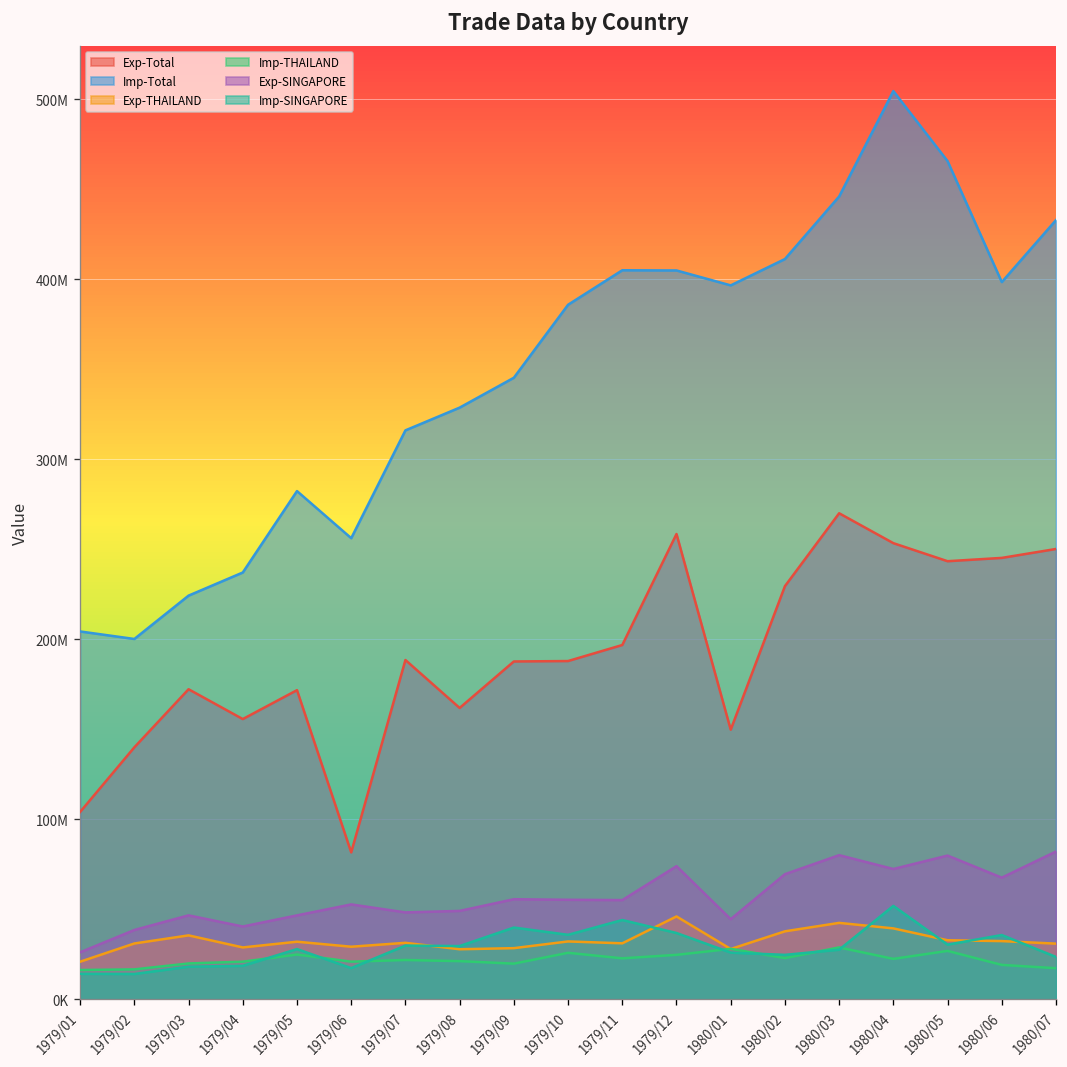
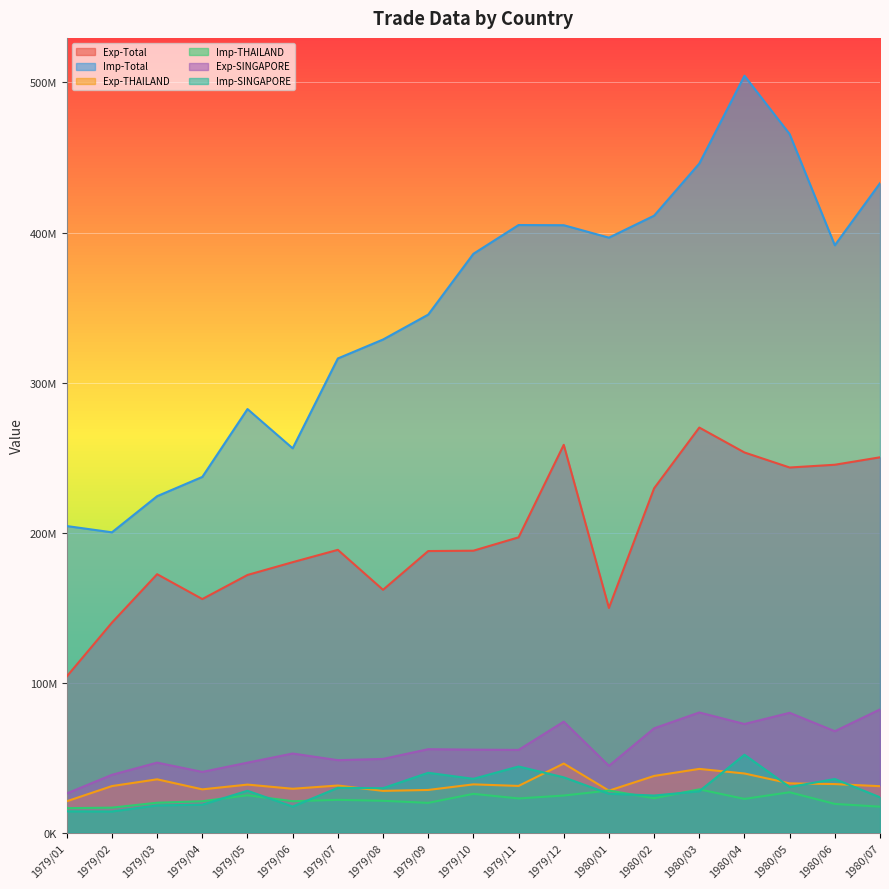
  {
    "Exp-Total": {
      "1979/01": 104000000,
      "1979/02": 140000000,
      "1979/03": 172000000,
      "1979/04": 156000000,
      "1979/05": 172000000,
-     "1979/06": 82000000,
+     "1979/06": 180000000,
      "1979/07": 188000000,
      "1979/08": 162000000,
      "1979/09": 188000000,
      "1979/10": 188000000,
      "1979/11": 197000000,
      "1979/12": 258000000,
      "1980/01": 150000000,
      "1980/02": 229000000,
      "1980/03": 270000000,
      "1980/04": 253000000,
      "1980/05": 243000000,
      "1980/06": 245000000,
      "1980/07": 250000000
    },
    "Imp-Total": {
      "1979/01": 204000000,
      "1979/02": 200000000,
      "1979/03": 224000000,
      "1979/04": 237000000,
      "1979/05": 282000000,
      "1979/06": 256000000,
      "1979/07": 316000000,
      "1979/08": 329000000,
      "1979/09": 345000000,
      "1979/10": 386000000,
      "1979/11": 405000000,
      "1979/12": 405000000,
      "1980/01": 397000000,
      "1980/02": 411000000,
      "1980/03": 446000000,
      "1980/04": 505000000,
      "1980/05": 466000000,
-     "1980/06": 398000000,
+     "1980/06": 391000000,
      "1980/07": 433000000
    },
    "Exp-THAILAND": {
      "1979/01": 21000000,
      "1979/02": 31000000,
      "1979/03": 35000000,
      "1979/04": 29000000,
      "1979/05": 32000000,
      "1979/06": 29000000,
      "1979/08": 28000000,
      "1979/09": 28000000,
      "1979/10": 32000000,
      "1979/11": 31000000,
      "1979/12": 46000000,
      "1980/02": 38000000,
      "1980/03": 42000000,
      "1980/04": 39000000,
      "1980/05": 33000000,
      "1980/06": 32000000,
      "1980/07": 31000000
    },
    "Exp-SINGAPORE": {
      "1979/01": 26000000,
      "1979/02": 38000000,
      "1979/03": 47000000,
      "1979/04": 40000000,
      "1979/05": 47000000,
      "1979/06": 53000000,
      "1979/07": 48000000,
      "1979/08": 49000000,
      "1979/09": 56000000,
      "1979/10": 55000000,
      "1979/11": 55000000,
      "1979/12": 74000000,
      "1980/01": 44000000,
      "1980/02": 69000000,
      "1980/03": 80000000,
      "1980/04": 72000000,
      "1980/05": 80000000,
      "1980/06": 68000000,
      "1980/07": 82000000
    }
  }
